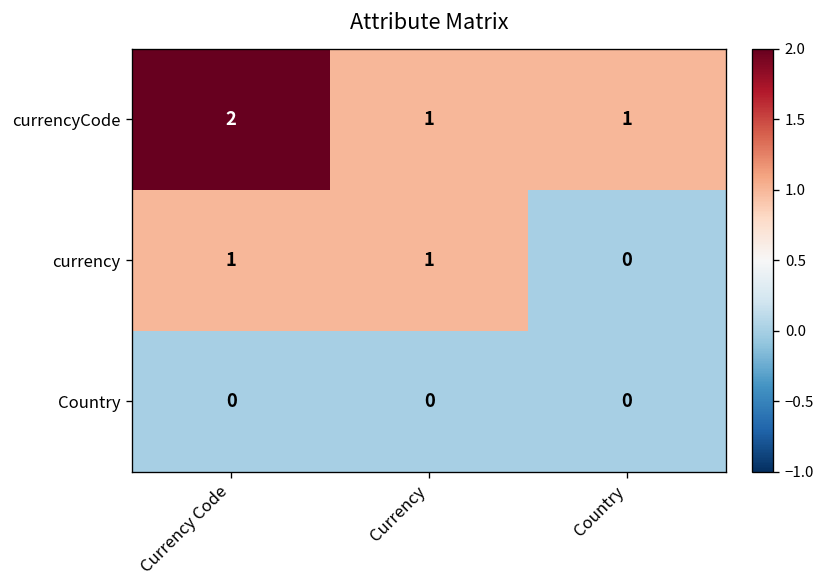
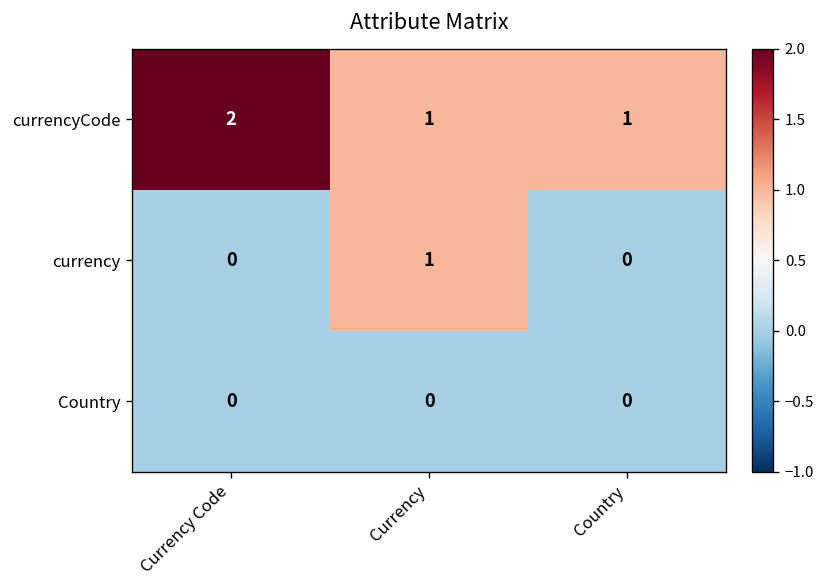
  {
    "currencyCode": {
      "Currency Code": 2,
      "Currency": 1,
      "Country": 1
    },
    "currency": {
-     "Currency Code": 1,
+     "Currency Code": 0,
      "Currency": 1,
      "Country": 0
    },
    "Country": {
      "Currency Code": 0,
      "Currency": 0,
      "Country": 0
    }
  }
